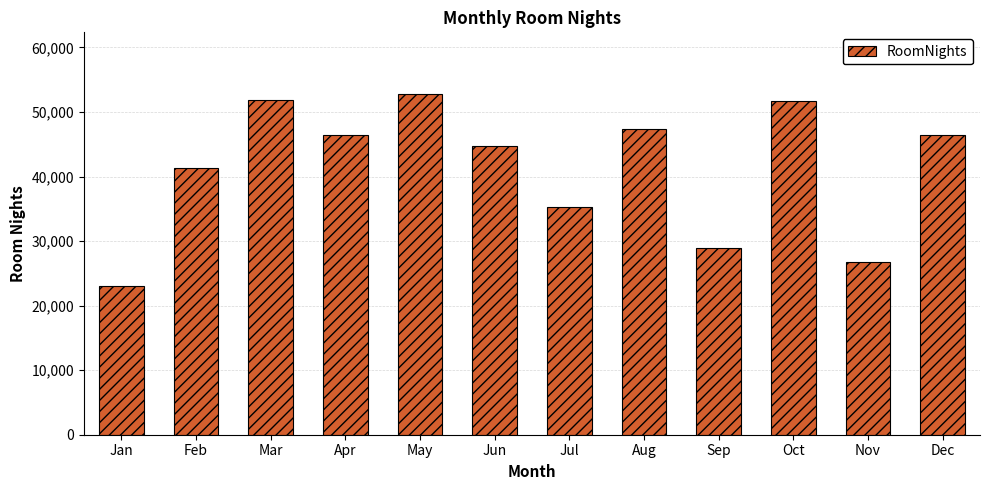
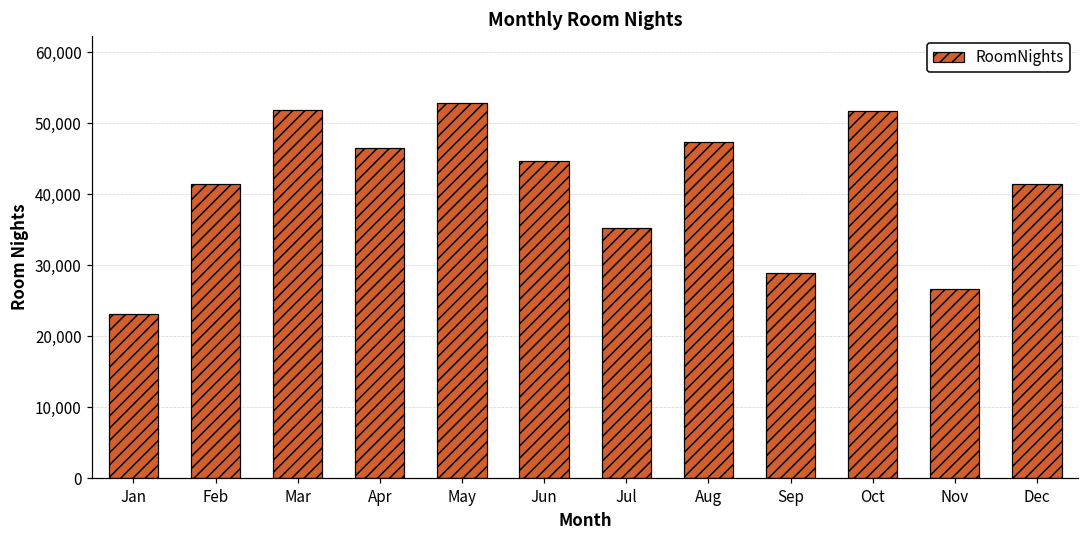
  {
    "Jan": "23,000",
    "Feb": "41,000",
    "Mar": "52,000",
    "Apr": "46,000",
    "May": "53,000",
    "Jun": "45,000",
    "Jul": "35,000",
    "Aug": "47,000",
    "Sep": "29,000",
    "Oct": "52,000",
    "Nov": "27,000",
-   "Dec": "46,000"
+   "Dec": "41,000"
  }
